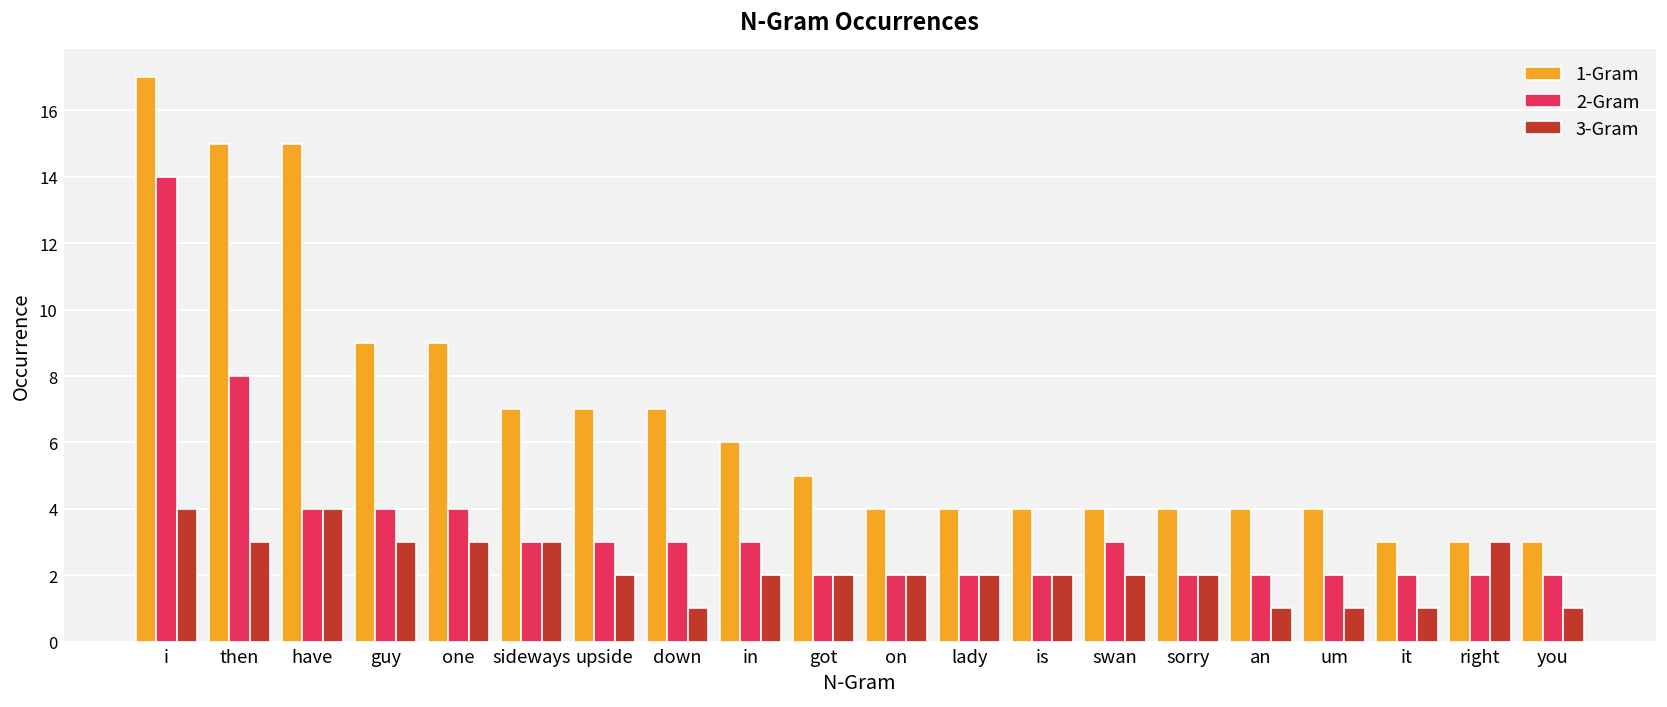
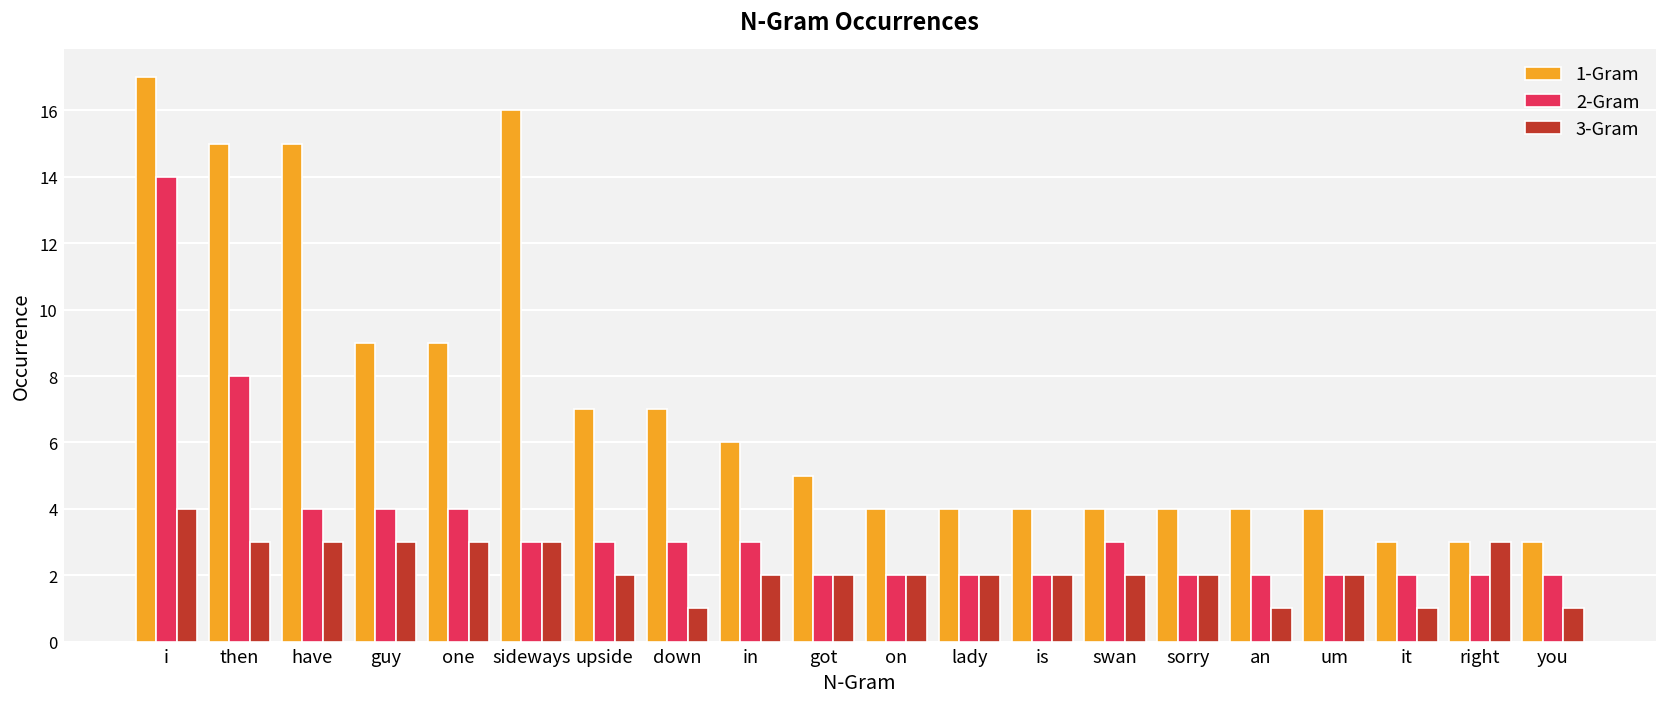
  {
    "1-Gram": {
      "i": 17,
      "then": 15,
      "have": 15,
      "guy": 9,
      "one": 9,
-     "sideways": 7,
+     "sideways": 16,
      "upside": 7,
      "down": 7,
      "in": 6,
      "got": 5,
      "on": 4,
      "lady": 4,
      "is": 4,
      "swan": 4,
      "sorry": 4,
      "an": 4,
      "um": 4,
      "it": 3,
      "right": 3,
      "you": 3
    },
    "2-Gram": {
      "i": 14,
      "then": 8,
      "have": 4,
      "guy": 4,
      "one": 4,
      "sideways": 3,
      "upside": 3,
      "down": 3,
      "in": 3,
      "got": 2,
      "on": 2,
      "lady": 2,
      "is": 2,
      "swan": 3,
      "sorry": 2,
      "an": 2,
      "um": 2,
      "it": 2,
      "right": 2,
      "you": 2
    },
    "3-Gram": {
      "i": 4,
      "then": 3,
-     "have": 4,
+     "have": 3,
      "guy": 3,
      "one": 3,
      "sideways": 3,
      "upside": 2,
      "down": 1,
      "in": 2,
      "got": 2,
      "on": 2,
      "lady": 2,
      "is": 2,
      "swan": 2,
      "sorry": 2,
      "an": 1,
-     "um": 1,
+     "um": 2,
      "it": 1,
      "right": 3,
      "you": 1
    }
  }
